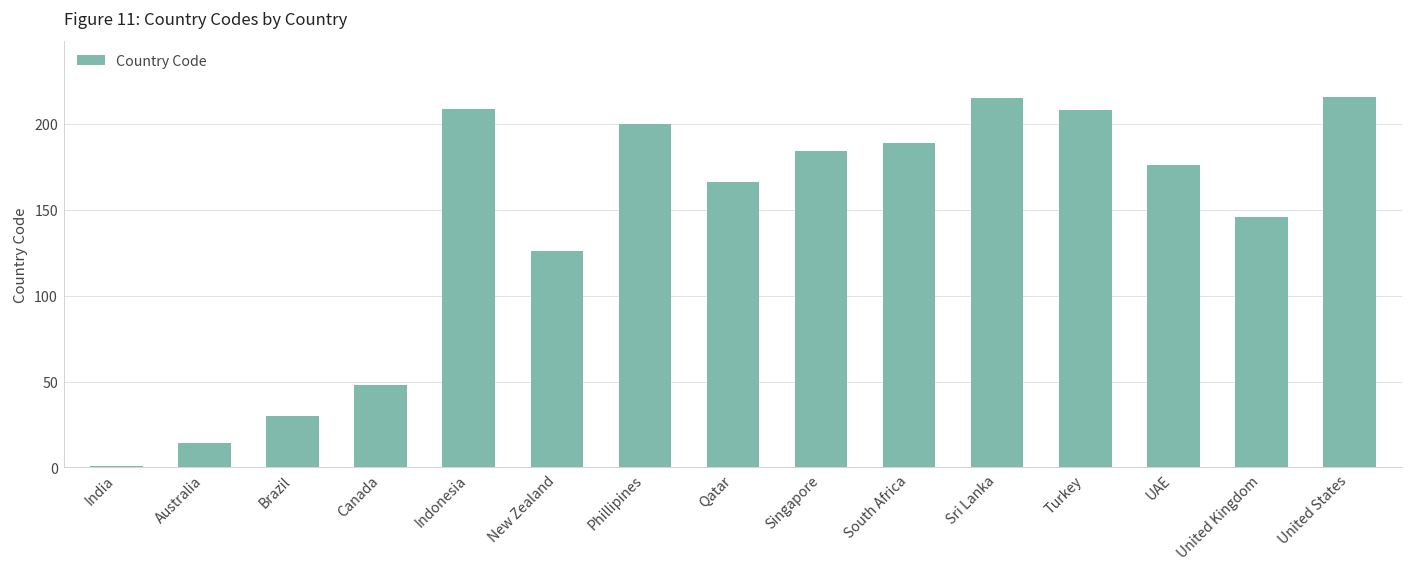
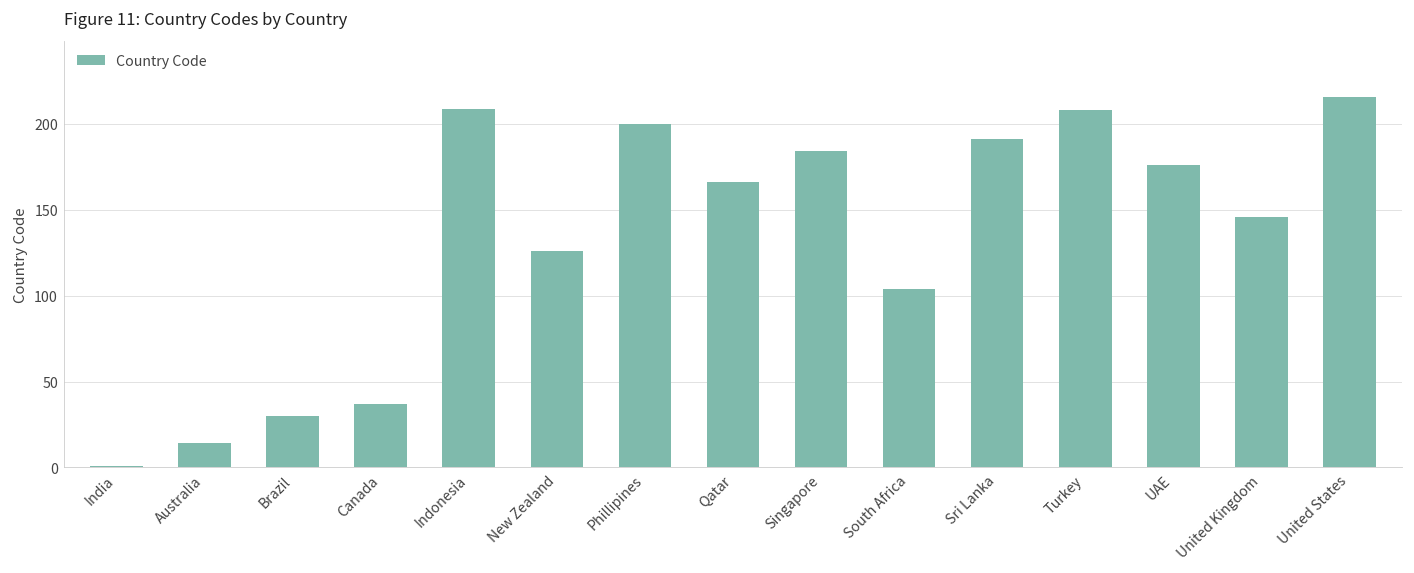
  {
    "Australia": 14,
    "Brazil": 30,
-   "Canada": 48,
+   "Canada": 37,
    "Indonesia": 209,
    "New Zealand": 126,
    "Phillipines": 200,
    "Qatar": 166,
    "Singapore": 184,
-   "South Africa": 189,
-   "Sri Lanka": 215,
+   "South Africa": 104,
+   "Sri Lanka": 191,
    "Turkey": 208,
    "UAE": 176,
    "United Kingdom": 146,
    "United States": 216
  }
